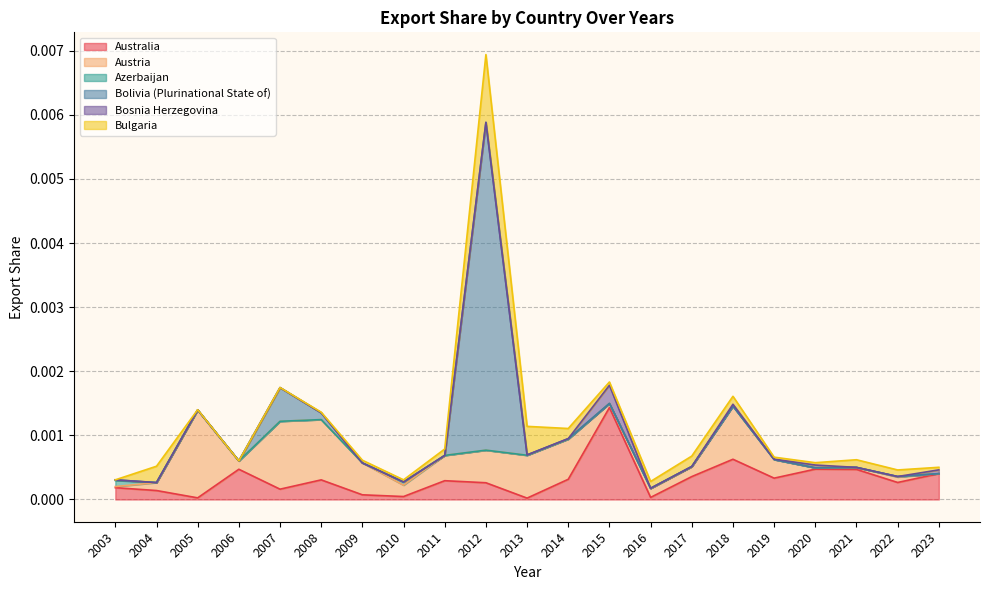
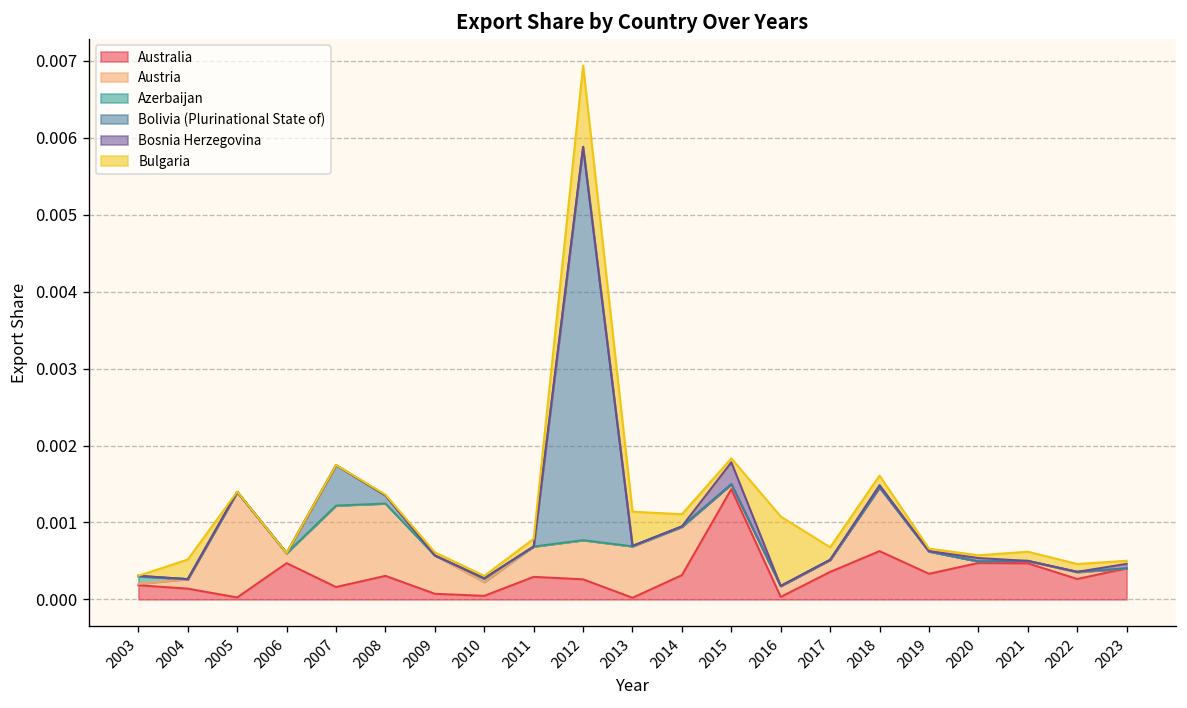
  {
    "Australia": {
      "2004": 0.0001,
      "2005": 0.0000,
      "2006": 0.0005,
      "2007": 0.0002,
      "2008": 0.0003,
      "2009": 0.0001,
      "2010": 0.0000,
      "2011": 0.0003,
      "2012": 0.0003,
      "2013": 0.0000,
      "2014": 0.0003,
      "2015": 0.0014,
      "2016": 0.0000,
      "2017": 0.0004,
      "2018": 0.0006,
      "2019": 0.0003,
      "2022": 0.0003
    },
    "Austria": {
      "2010": 0.0002
    },
    "Bulgaria": {
      "2004": 0.0003,
      "2009": 0.0000,
      "2011": 0.0001,
      "2012": 0.0011,
      "2013": 0.0004,
      "2014": 0.0002,
      "2015": 0.0001,
-     "2016": 0.0001,
+     "2016": 0.0009,
      "2017": 0.0002,
      "2018": 0.0001,
      "2021": 0.0001,
      "2022": 0.0001,
      "2023": 0.0000
    }
  }
